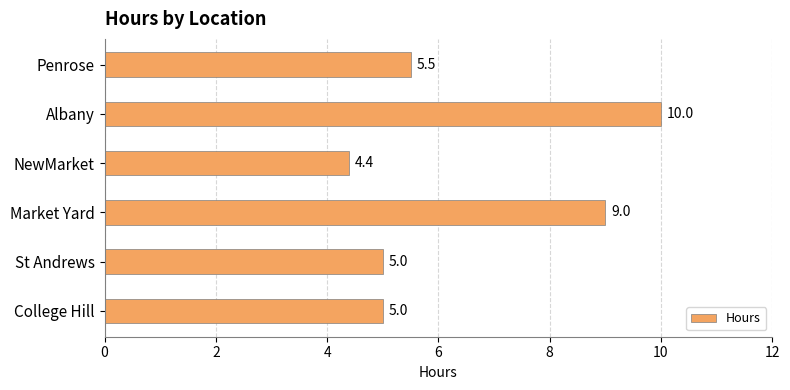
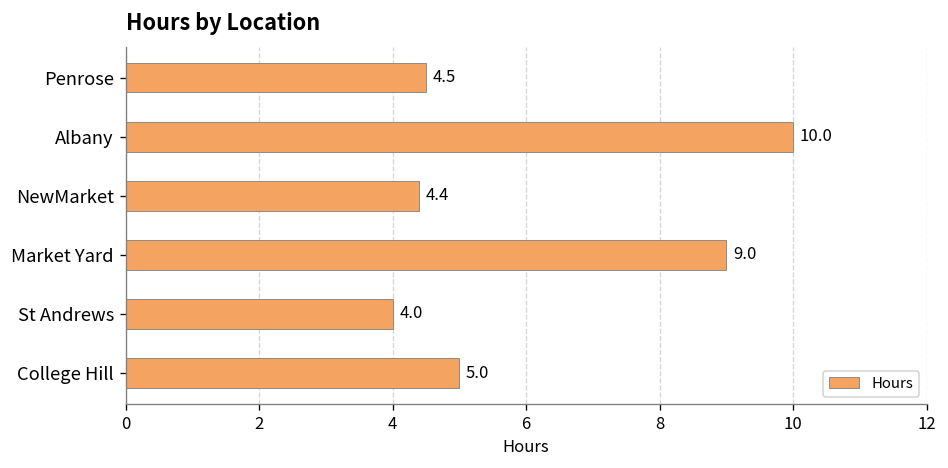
  {
-   "Penrose": 5.5,
+   "Penrose": 4.5,
    "Albany": 10.0,
    "NewMarket": 4.4,
    "Market Yard": 9.0,
-   "St Andrews": 5.0,
+   "St Andrews": 4.0,
    "College Hill": 5.0
  }
